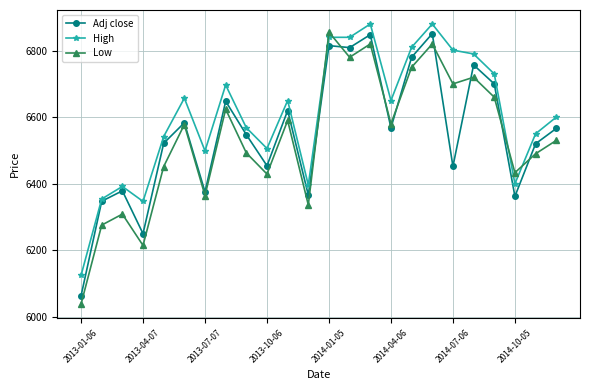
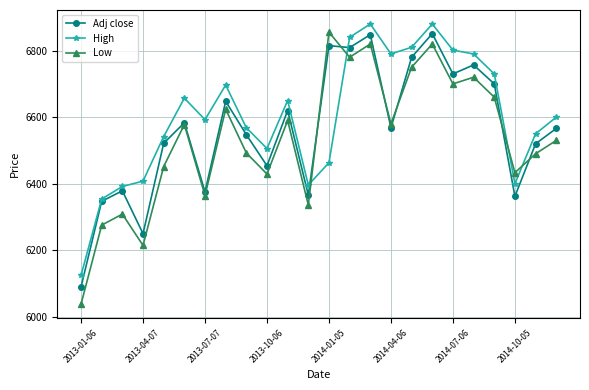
  {
    "Adj close": {
-     "2013-01-06": 6060,
+     "2013-01-06": 6090,
      "2013-04-07": 6250,
      "2013-07-07": 6380,
      "2013-10-06": 6450,
      "2014-01-05": 6820,
      "2014-04-06": 6570,
-     "2014-07-06": 6450,
+     "2014-07-06": 6730,
      "2014-10-05": 6360
    },
    "High": {
      "2013-01-06": 6120,
-     "2013-04-07": 6350,
-     "2013-07-07": 6500,
+     "2013-04-07": 6410,
+     "2013-07-07": 6590,
      "2013-10-06": 6510,
-     "2014-01-05": 6840,
-     "2014-04-06": 6650,
+     "2014-01-05": 6460,
+     "2014-04-06": 6790,
      "2014-07-06": 6800,
      "2014-10-05": 6400
    },
    "Low": {
      "2013-01-06": 6040,
      "2013-04-07": 6210,
      "2013-07-07": 6360,
      "2013-10-06": 6430,
      "2014-01-05": 6860,
      "2014-04-06": 6580,
      "2014-07-06": 6700,
      "2014-10-05": 6430
    }
  }
